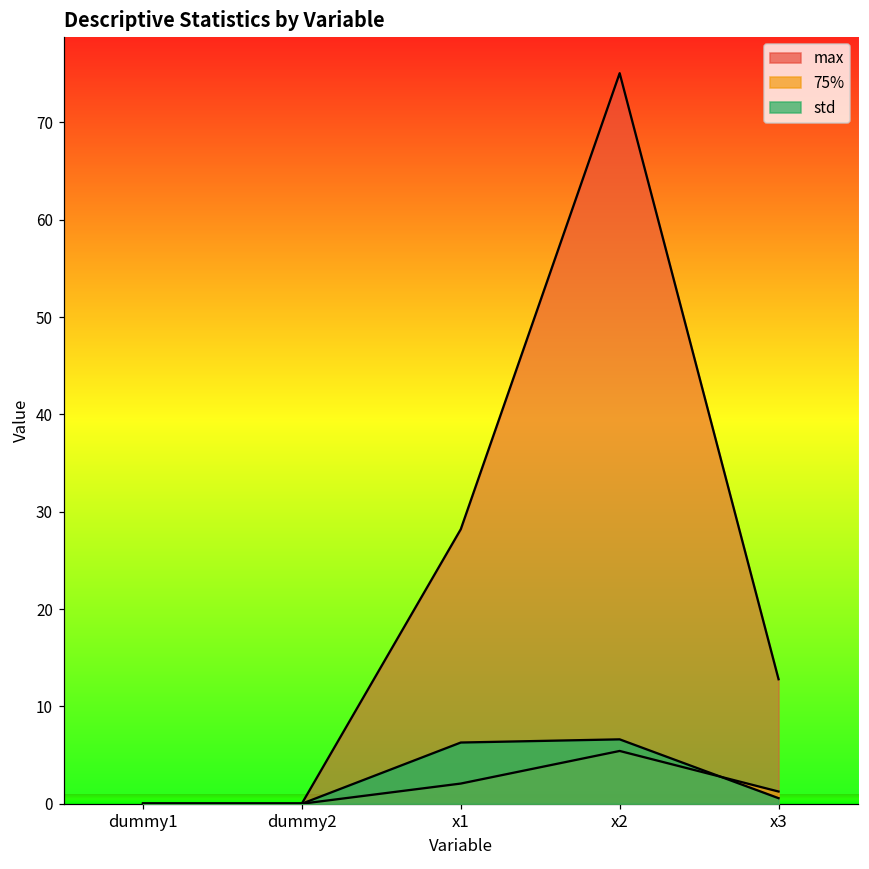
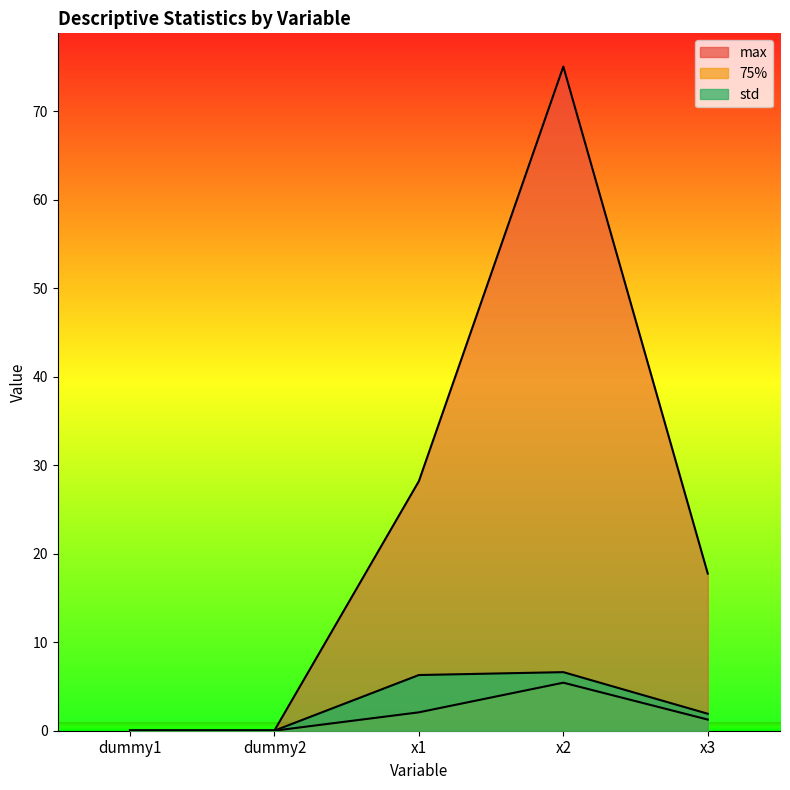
  {
    "max": {
      "x1": 28,
      "x2": 75,
-     "x3": 13
+     "x3": 18
    },
    "75%": {
      "x1": 2,
      "x2": 5,
      "x3": 1
    },
    "std": {
      "x1": 6,
      "x2": 7,
-     "x3": 1
+     "x3": 2
    }
  }
